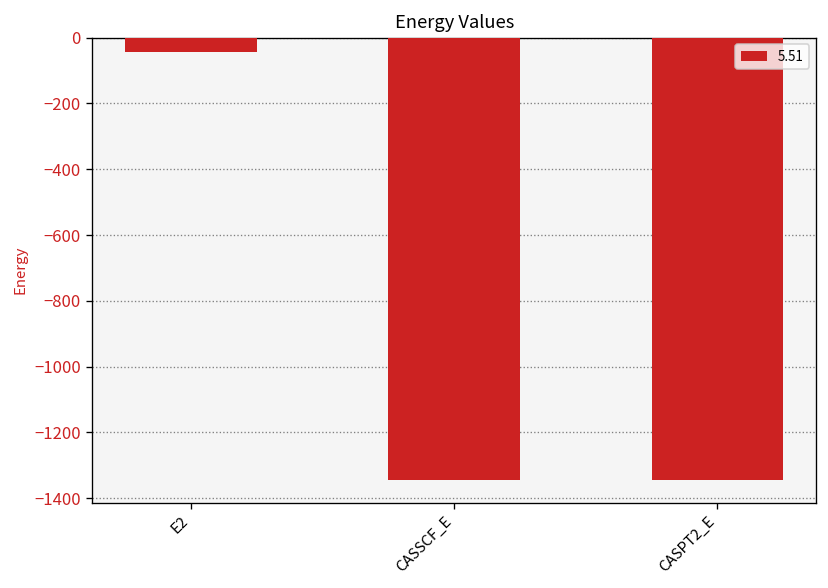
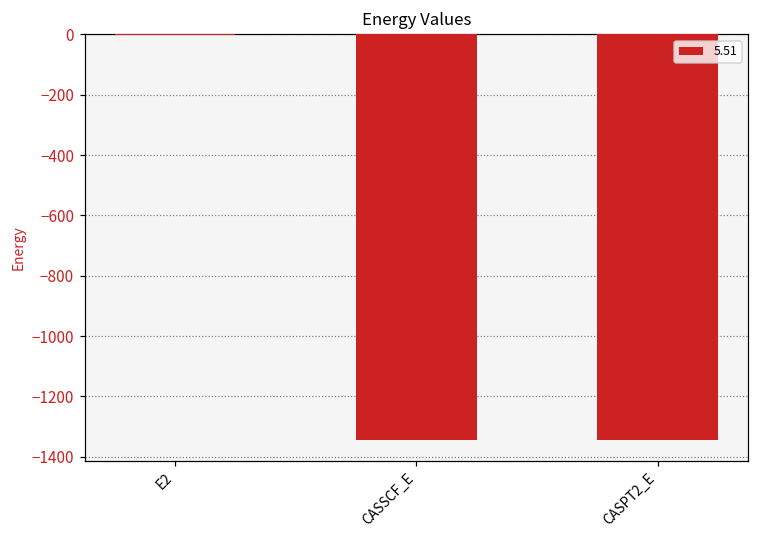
  {
-   "E2": -50,
+   "E2": 0,
    "CASSCF_E": -1350,
    "CASPT2_E": -1350
  }
